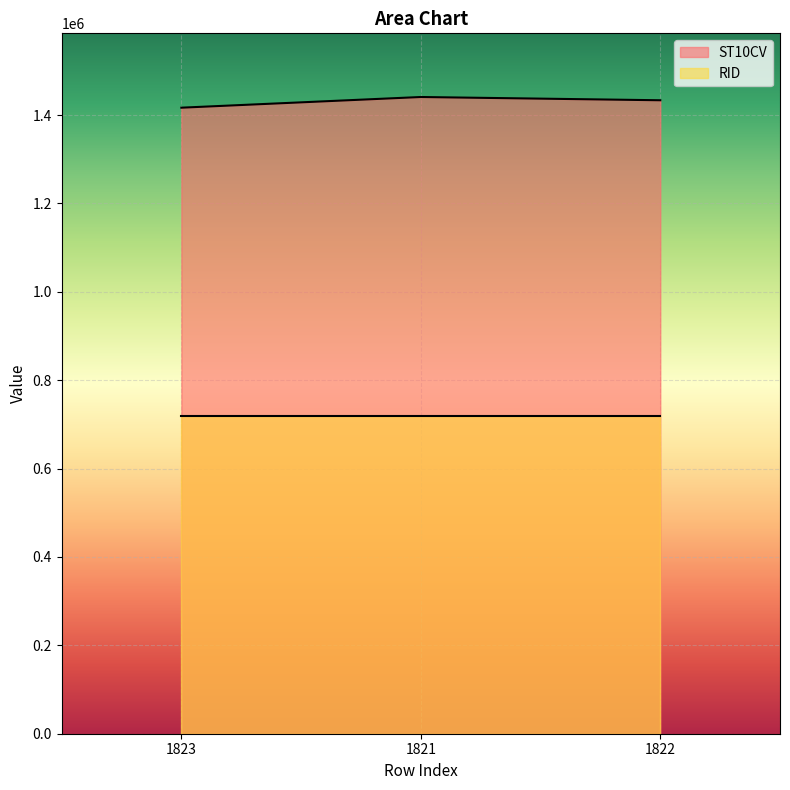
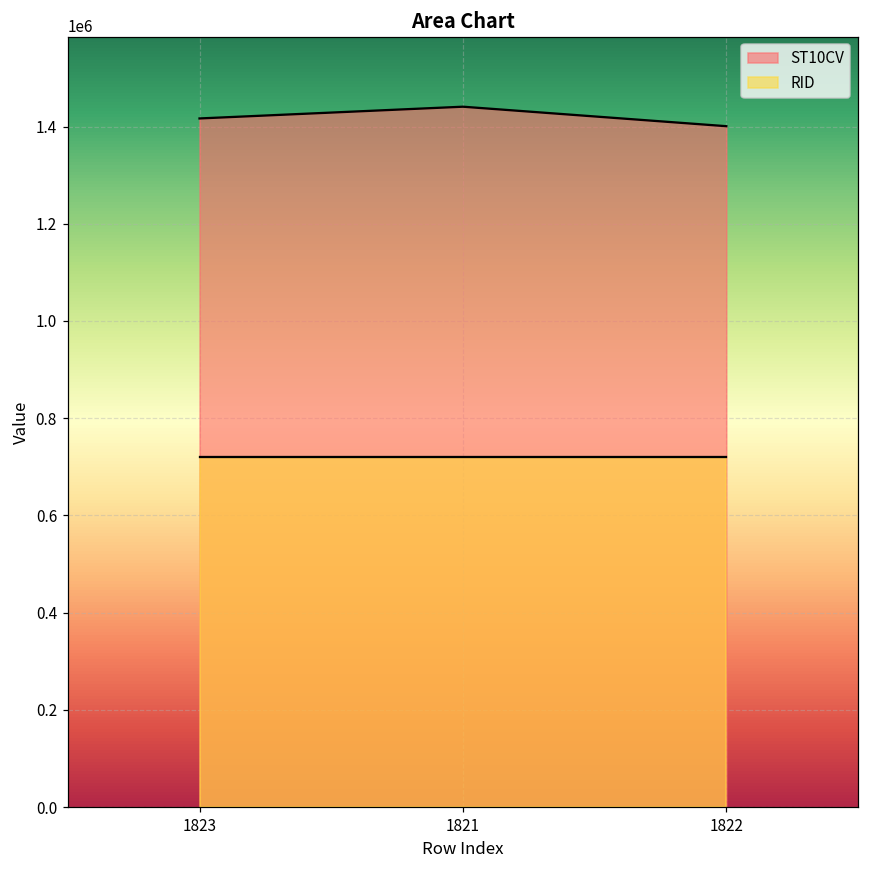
  {
    "ST10CV": {
      "1823": 1420000,
      "1821": 1440000,
-     "1822": 1430000
+     "1822": 1400000
    },
    "RID": {
      "1823": 720000,
      "1821": 720000,
      "1822": 720000
    }
  }
